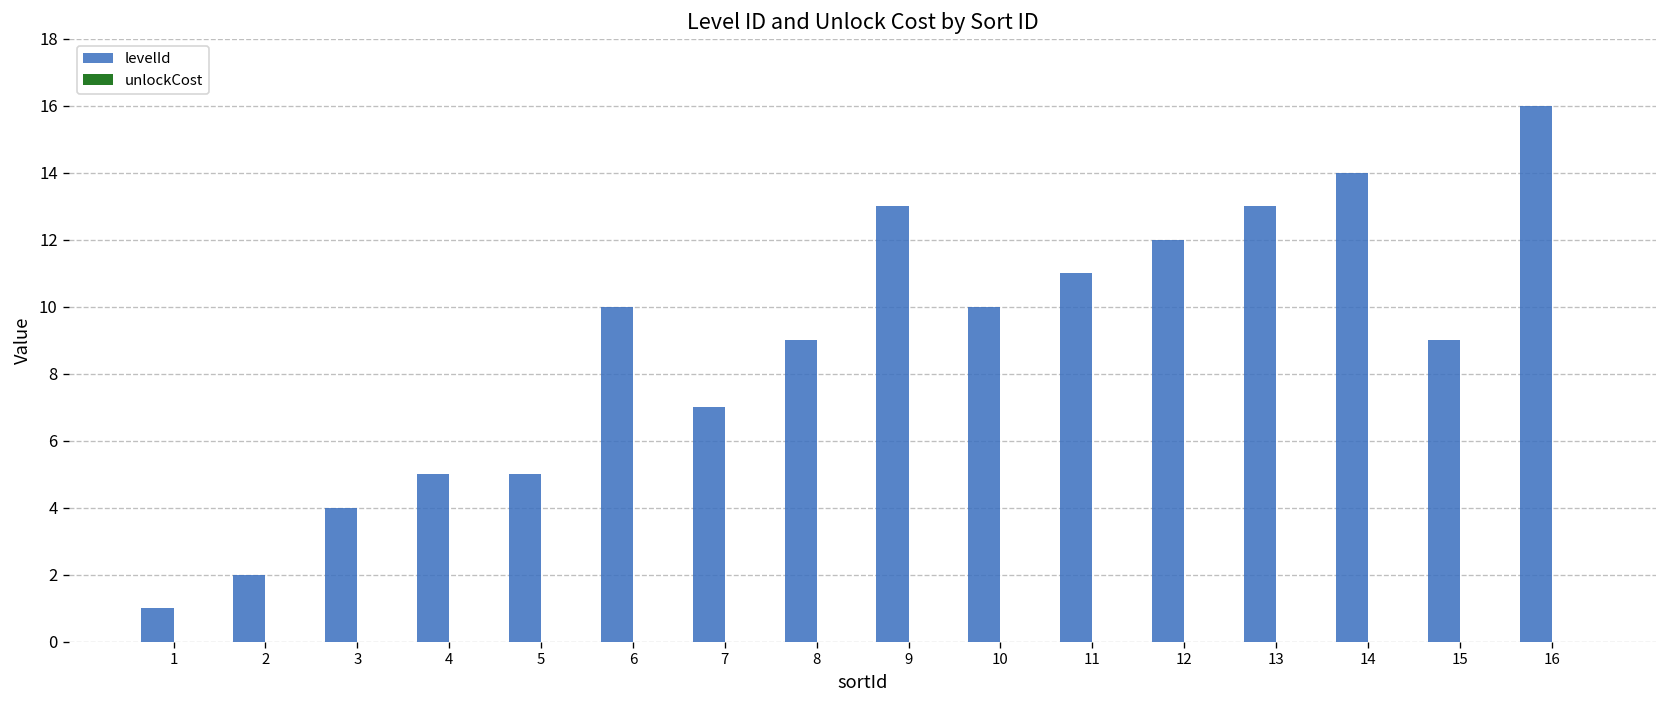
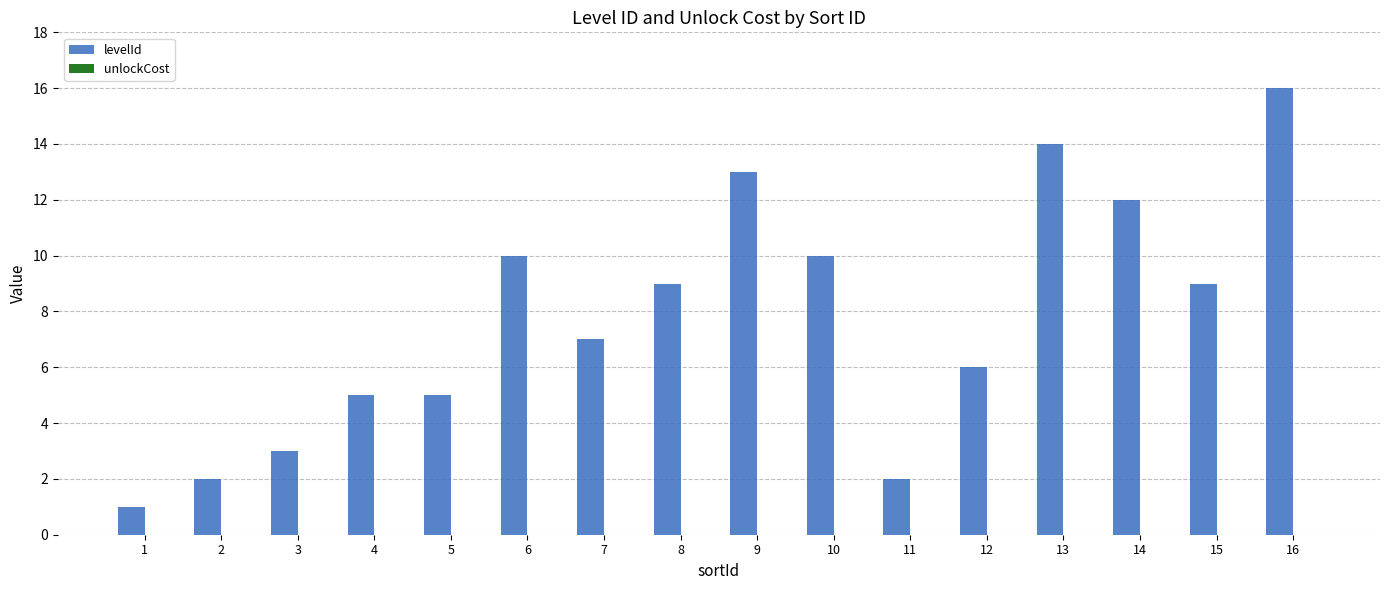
  {
    "levelId": {
      "1": 1,
      "2": 2,
-     "3": 4,
+     "3": 3,
      "4": 5,
      "5": 5,
      "6": 10,
      "7": 7,
      "8": 9,
      "9": 13,
      "10": 10,
-     "11": 11,
-     "12": 12,
-     "13": 13,
-     "14": 14,
+     "11": 2,
+     "12": 6,
+     "13": 14,
+     "14": 12,
      "15": 9,
      "16": 16
    },
    "unlockCost": {
      "1": 0,
      "2": 0,
      "3": 0,
      "4": 0,
      "5": 0,
      "6": 0,
      "7": 0,
      "8": 0,
      "9": 0,
      "10": 0,
      "11": 0,
      "12": 0,
      "13": 0,
      "14": 0,
      "15": 0,
      "16": 0
    }
  }
